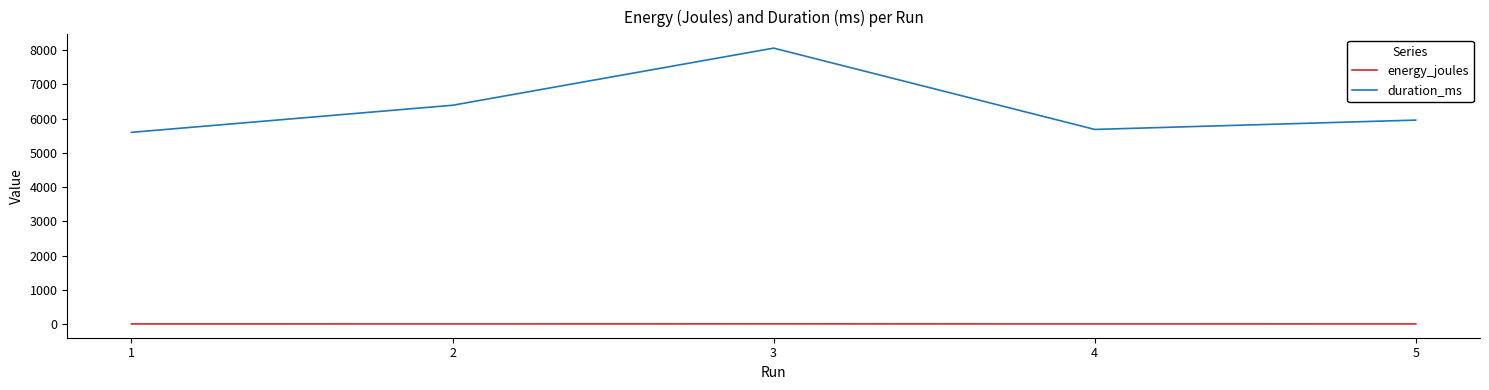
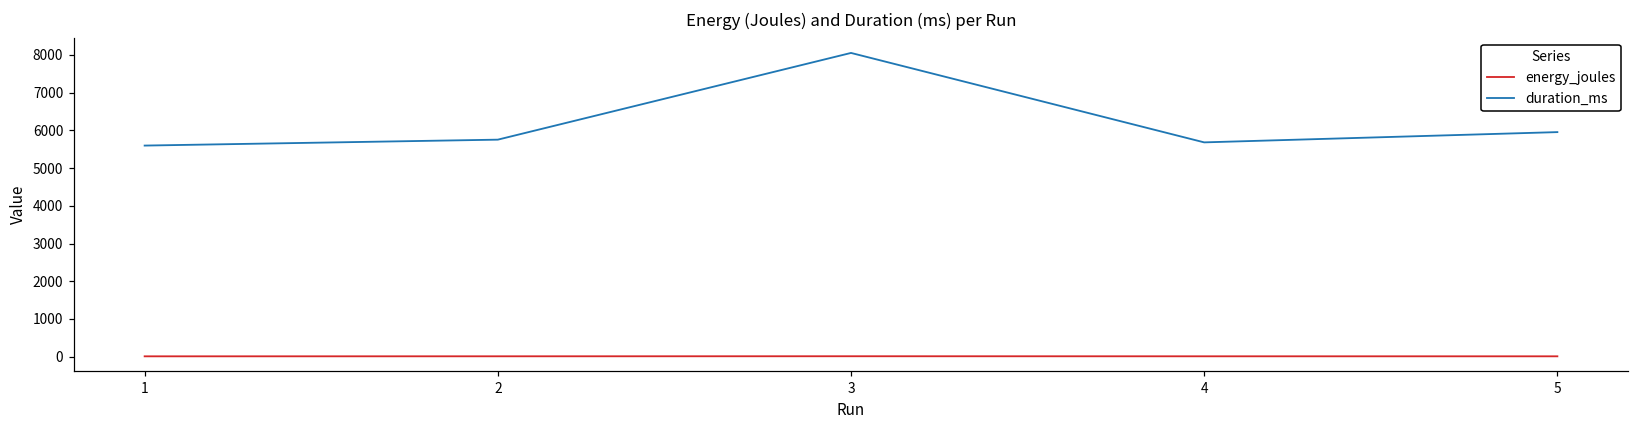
  {
    "energy_joules": {
      "1": 0,
      "2": 0,
      "3": 0,
      "4": 0,
      "5": 0
    },
    "duration_ms": {
      "1": 5600,
-     "2": 6400,
+     "2": 5800,
      "3": 8100,
      "4": 5700,
      "5": 6000
    }
  }
